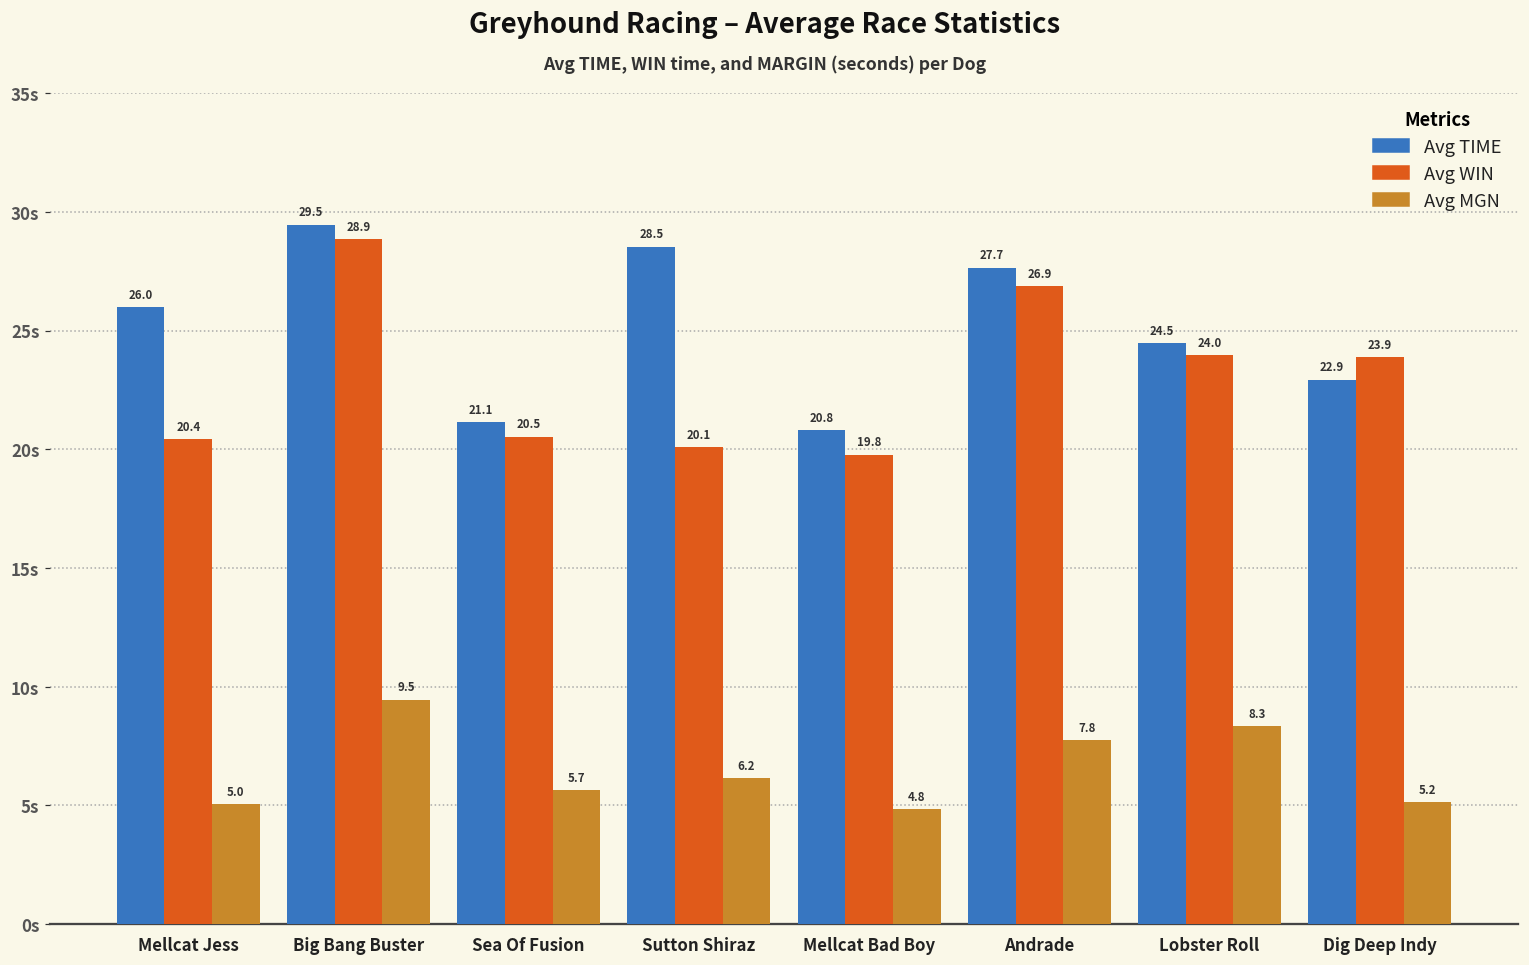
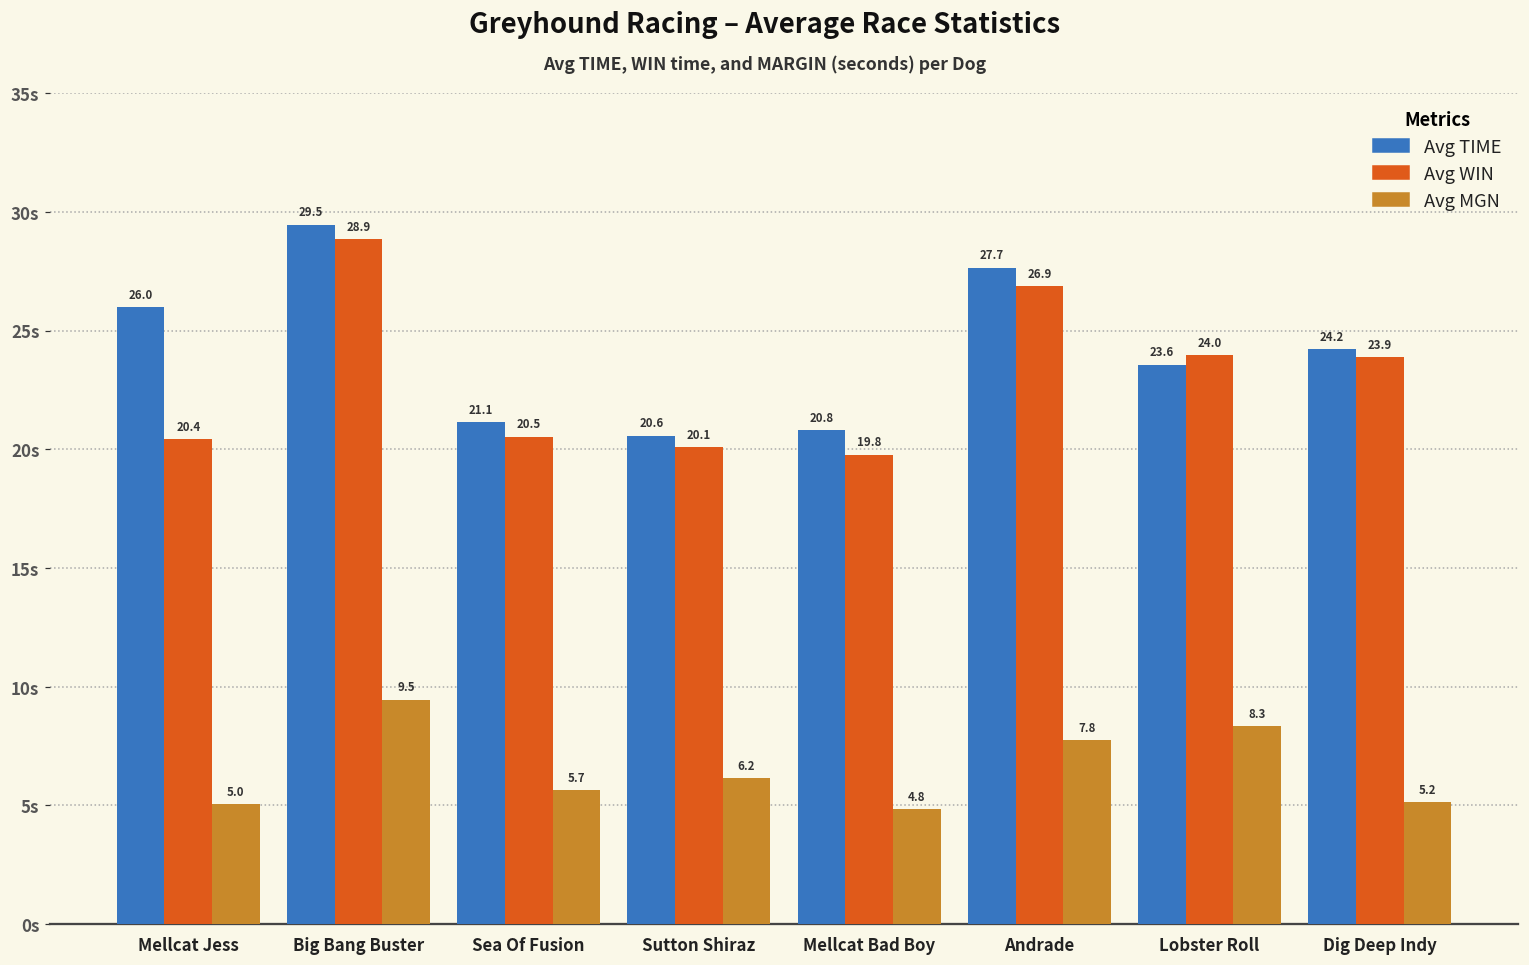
  {
    "Avg TIME": {
      "Mellcat Jess": 26.0,
      "Big Bang Buster": 29.5,
      "Sea Of Fusion": 21.1,
-     "Sutton Shiraz": 28.5,
+     "Sutton Shiraz": 20.6,
      "Mellcat Bad Boy": 20.8,
      "Andrade": 27.7,
-     "Lobster Roll": 24.5,
-     "Dig Deep Indy": 22.9
+     "Lobster Roll": 23.6,
+     "Dig Deep Indy": 24.2
    }
  }
